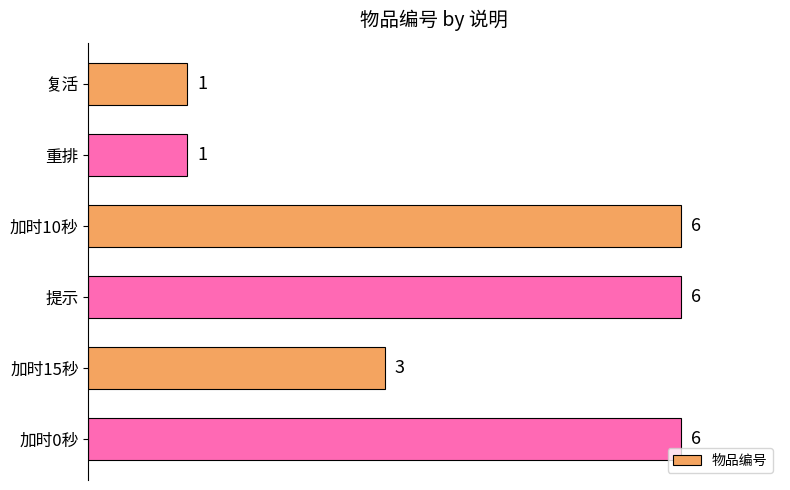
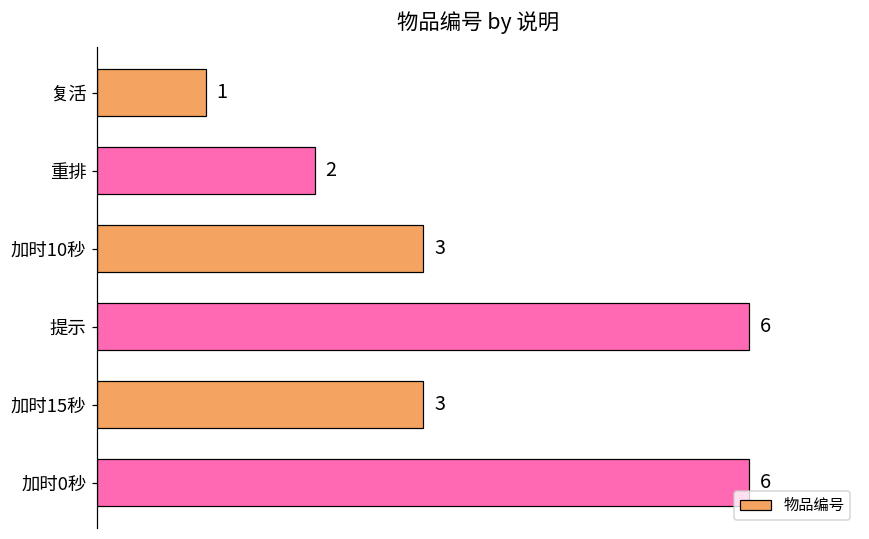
  {
    "复活": 1,
-   "重排": 1,
-   "加时10秒": 6,
+   "重排": 2,
+   "加时10秒": 3,
    "提示": 6,
    "加时15秒": 3,
    "加时0秒": 6
  }
